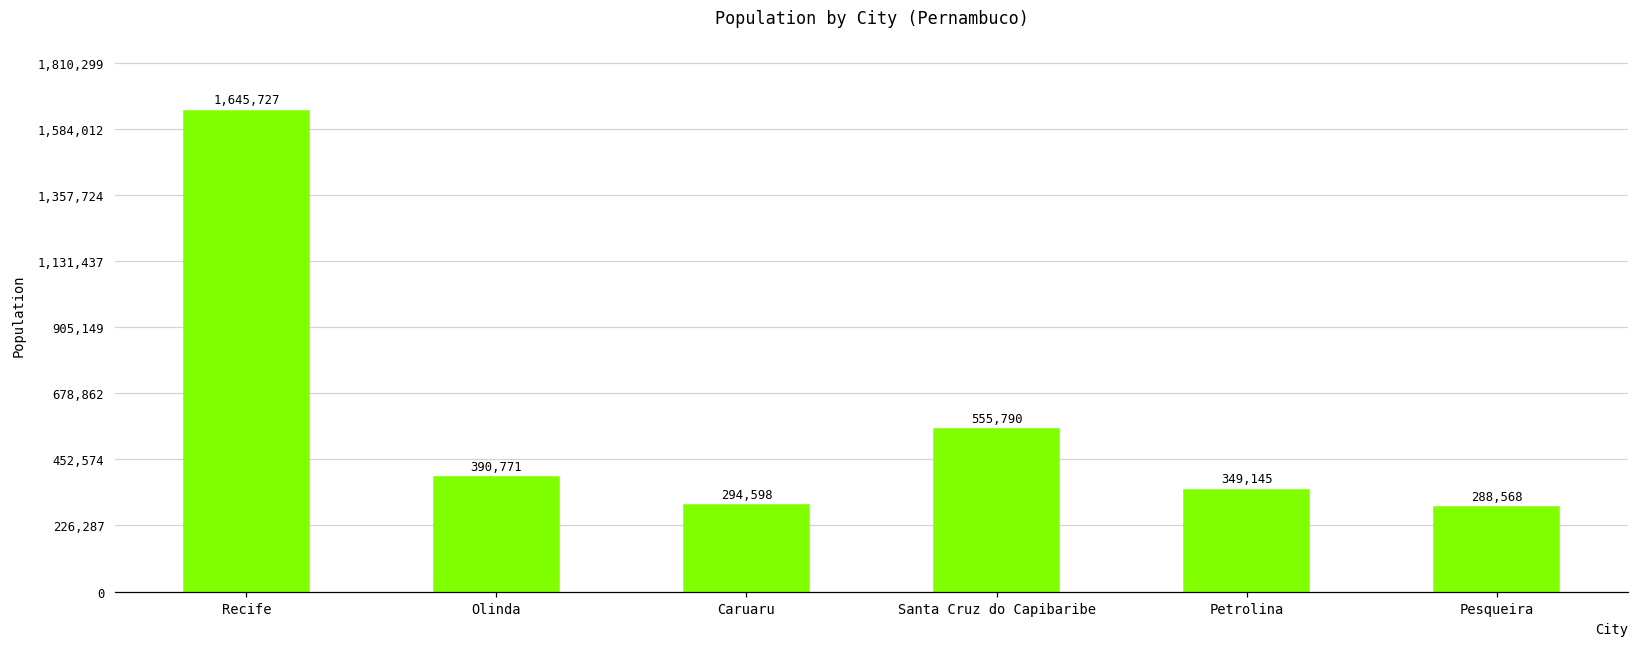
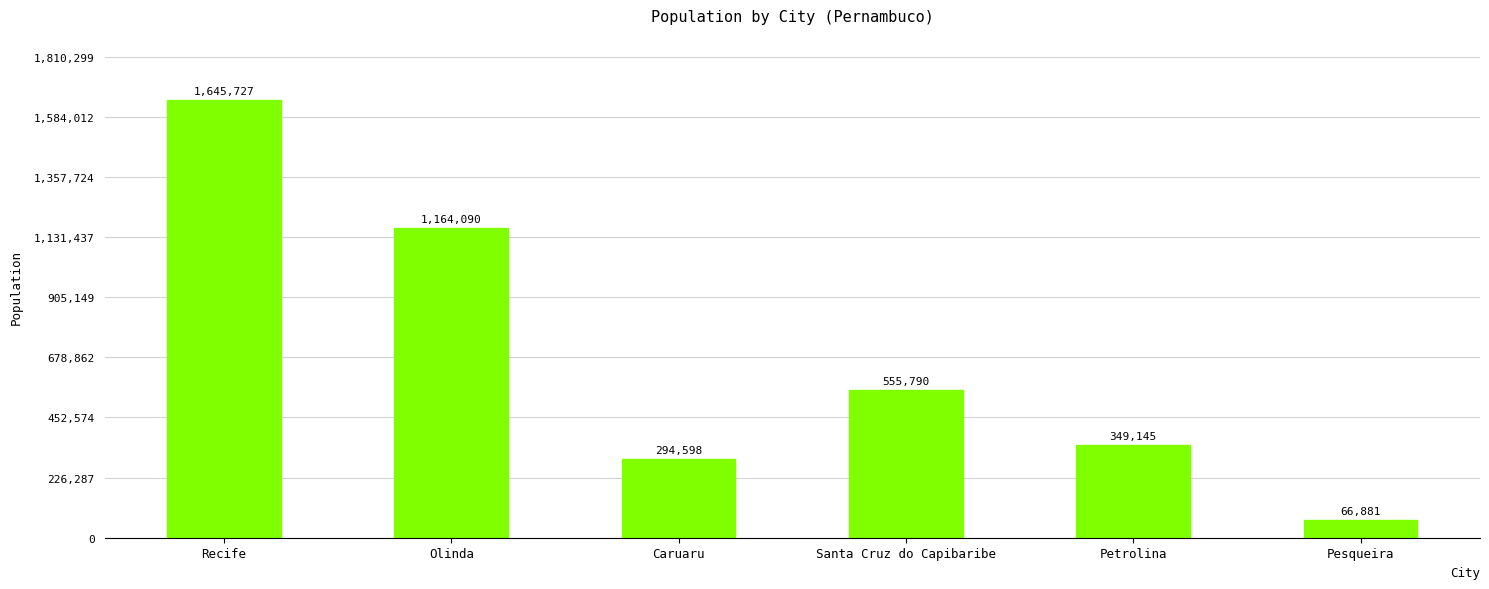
  {
    "Recife": "1,645,727",
-   "Olinda": "390,771",
+   "Olinda": "1,164,090",
    "Caruaru": "294,598",
    "Santa Cruz do Capibaribe": "555,790",
    "Petrolina": "349,145",
-   "Pesqueira": "288,568"
+   "Pesqueira": "66,881"
  }
